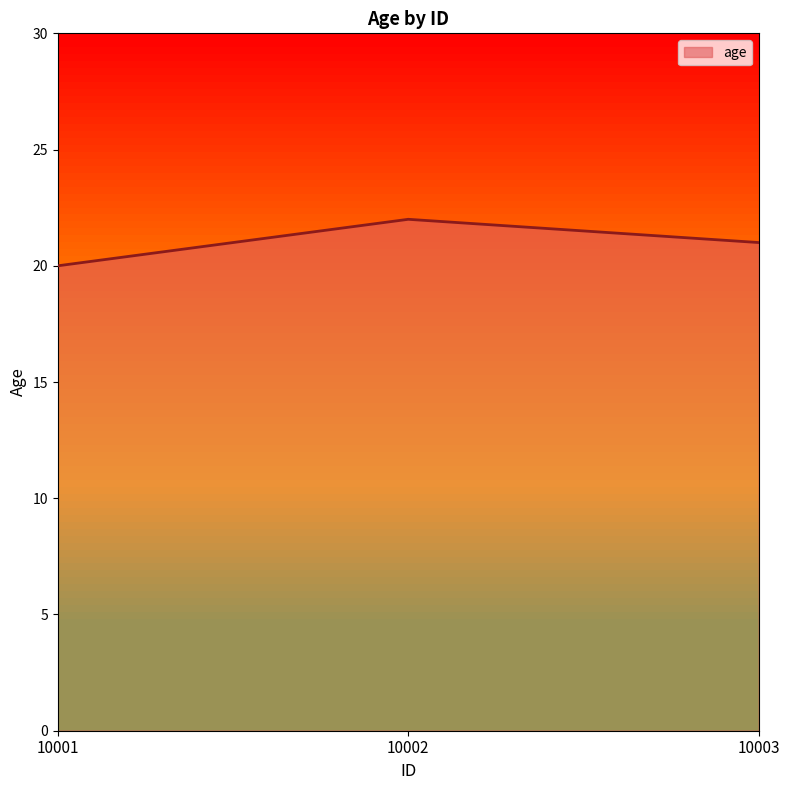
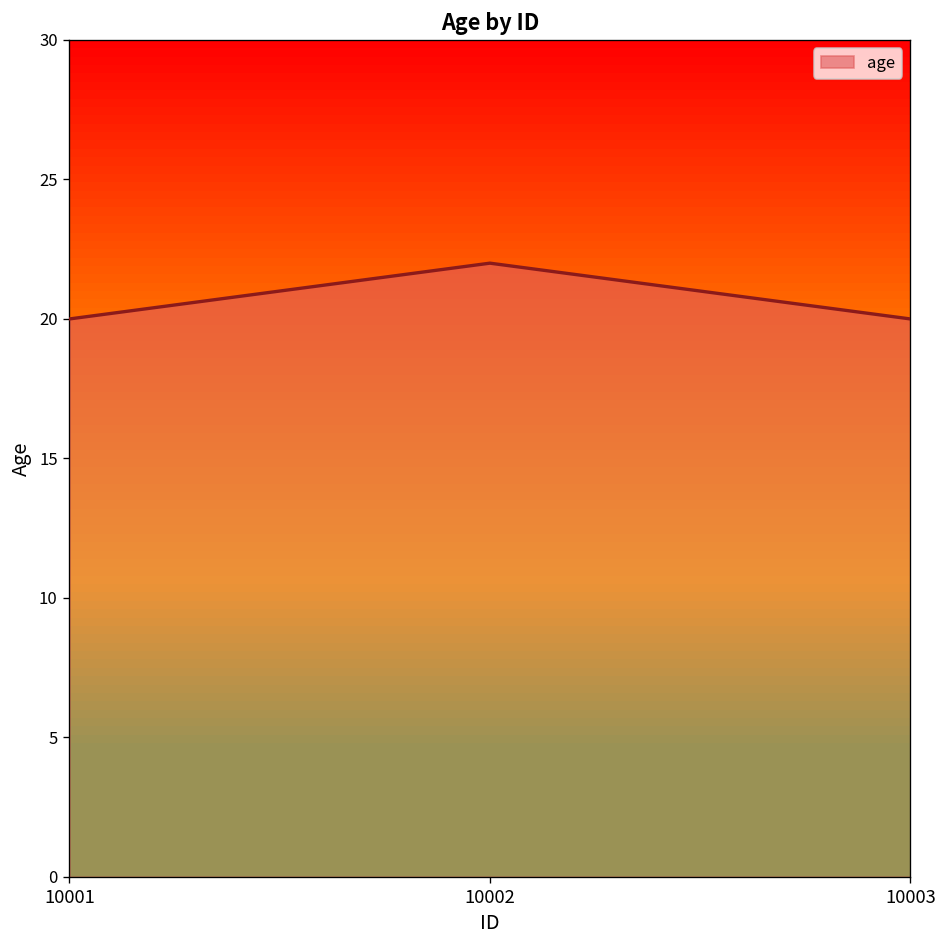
  {
    "10001": 20,
    "10002": 22,
-   "10003": 21
+   "10003": 20
  }
